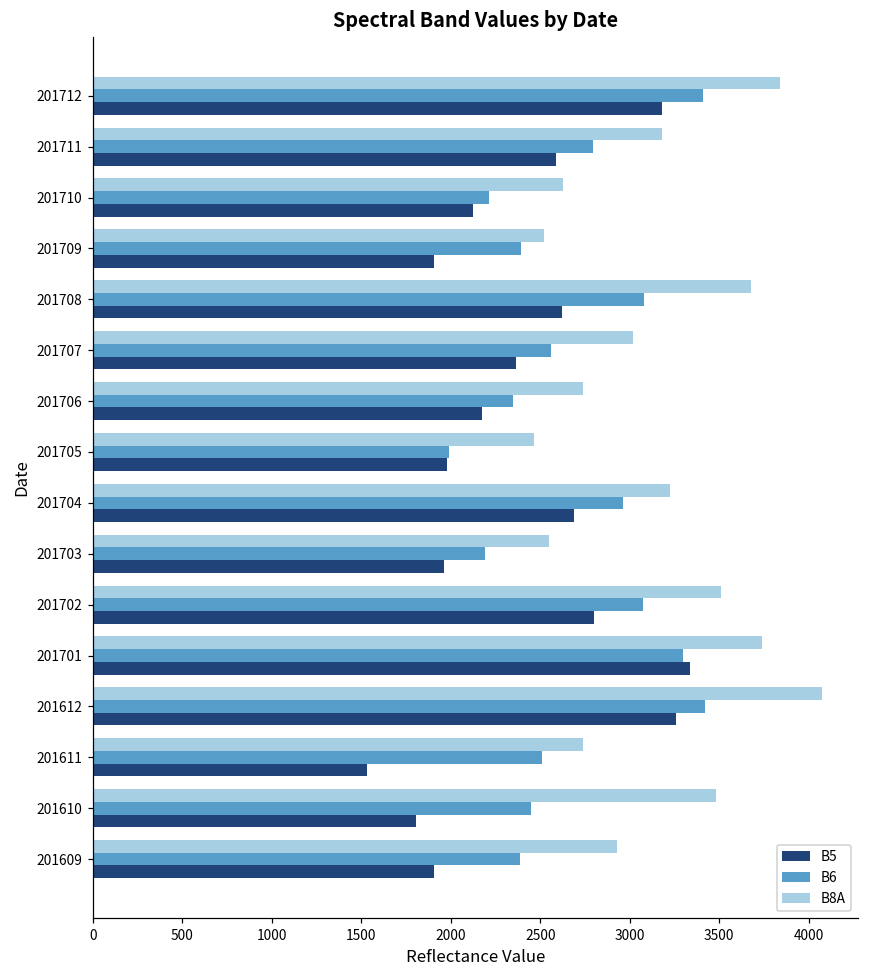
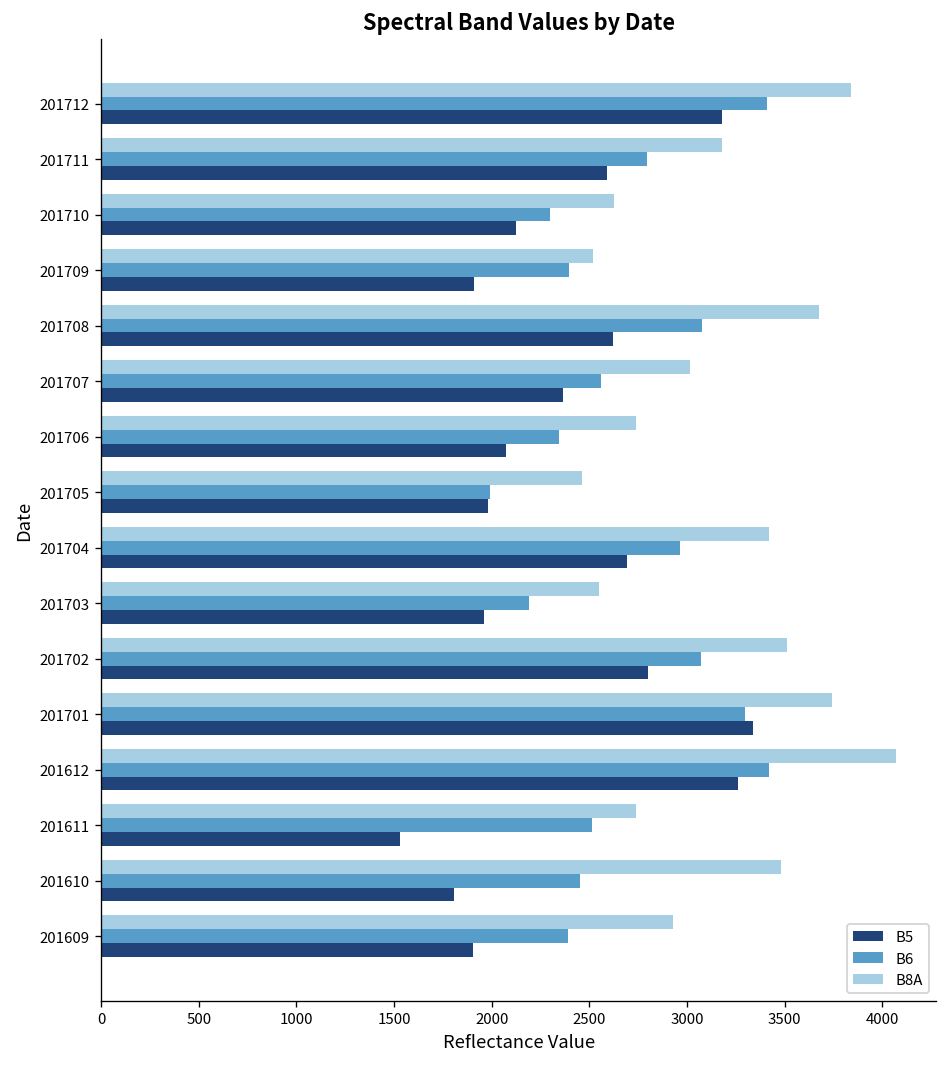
  {
    "B5": {
      "201712": 3180,
      "201711": 2590,
      "201710": 2130,
      "201709": 1910,
      "201708": 2620,
      "201707": 2360,
-     "201706": 2170,
+     "201706": 2070,
      "201705": 1980,
      "201704": 2690,
      "201703": 1960,
      "201702": 2800,
      "201701": 3340,
      "201612": 3260,
      "201611": 1530,
      "201610": 1810,
      "201609": 1910
    },
    "B6": {
      "201712": 3410,
      "201711": 2800,
-     "201710": 2220,
+     "201710": 2300,
      "201709": 2400,
      "201708": 3080,
      "201707": 2560,
      "201706": 2350,
      "201705": 1990,
      "201704": 2960,
      "201703": 2190,
      "201702": 3070,
      "201701": 3300,
      "201612": 3420,
      "201611": 2510,
      "201610": 2450,
      "201609": 2390
    },
    "B8A": {
      "201712": 3840,
      "201711": 3180,
      "201710": 2630,
      "201709": 2520,
      "201708": 3680,
      "201707": 3020,
      "201706": 2740,
      "201705": 2460,
-     "201704": 3230,
+     "201704": 3420,
      "201703": 2550,
      "201702": 3510,
      "201701": 3740,
      "201612": 4070,
      "201611": 2740,
      "201610": 3480,
      "201609": 2930
    }
  }
